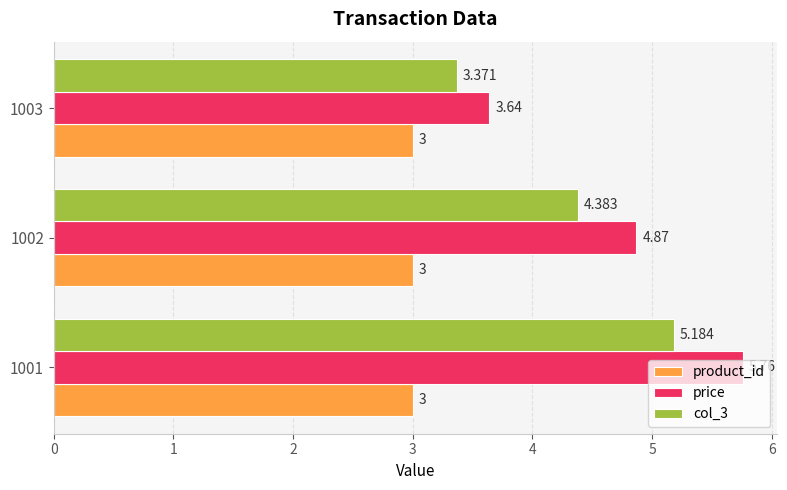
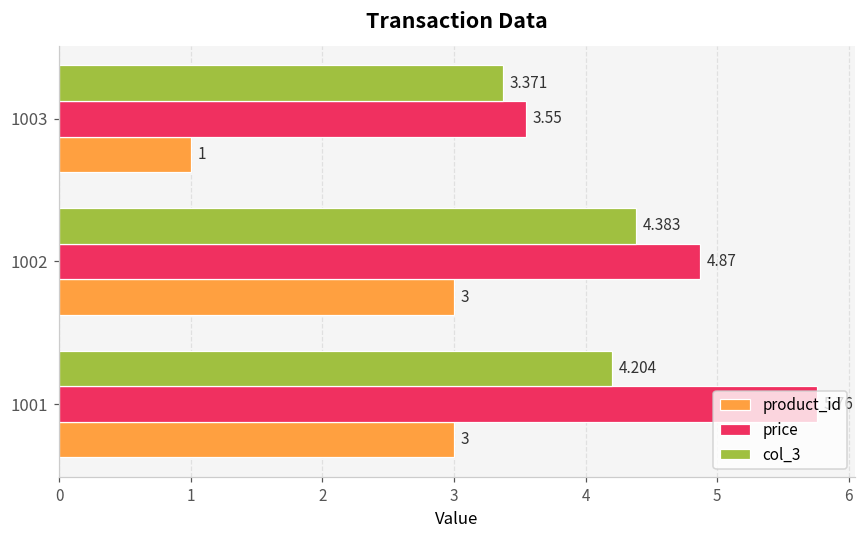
  {
    "product_id": {
-     "1003": 3,
+     "1003": 1,
      "1002": 3,
      "1001": 3
    },
    "price": {
-     "1003": 3.64,
+     "1003": 3.55,
      "1002": 4.87
    },
    "col_3": {
      "1003": 3.371,
      "1002": 4.383,
-     "1001": 5.184
+     "1001": 4.204
    }
  }
